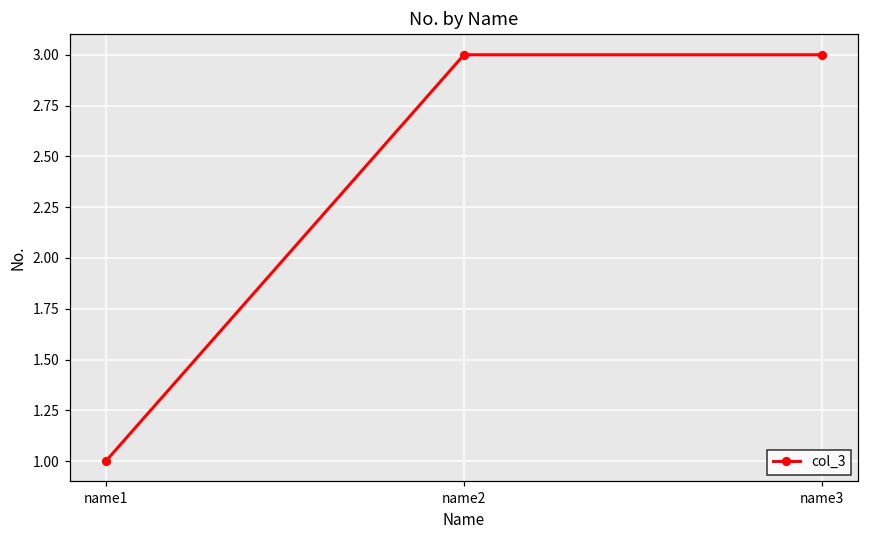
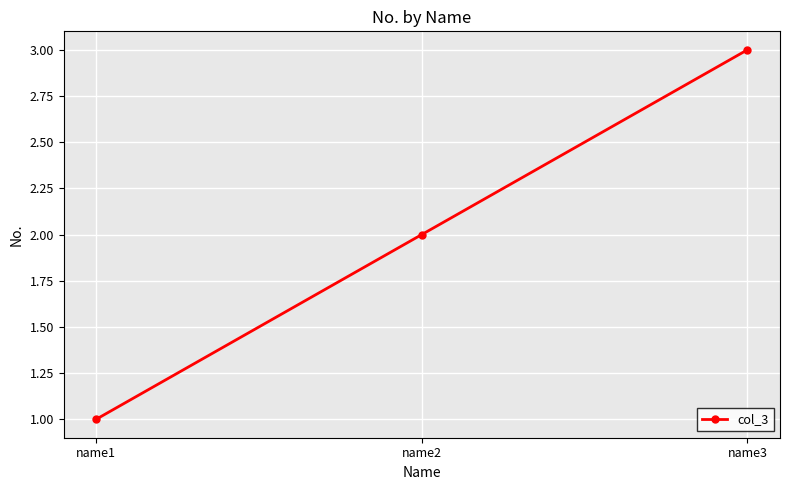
  {
    "name1": 1,
-   "name2": 3,
+   "name2": 2,
    "name3": 3
  }
